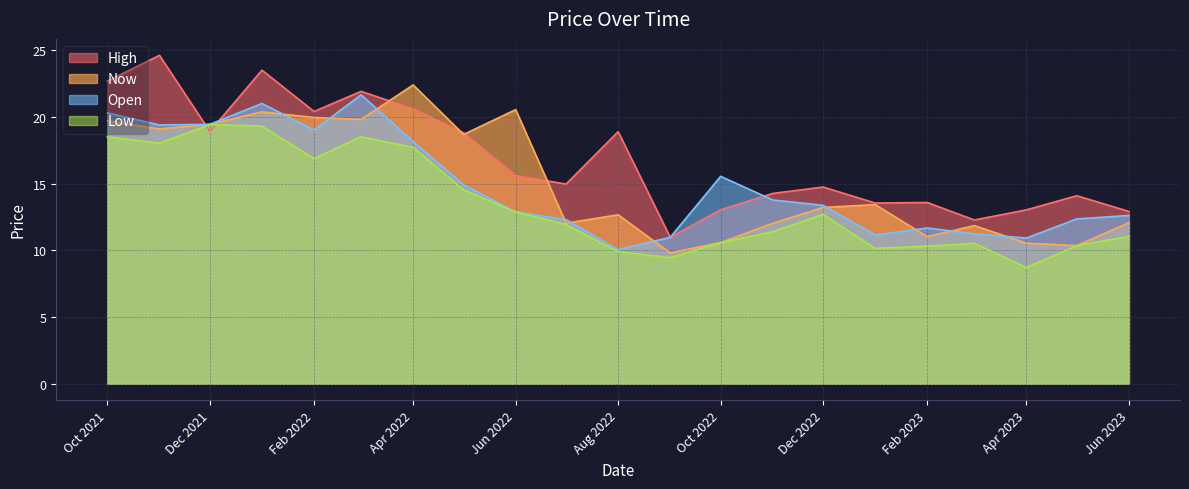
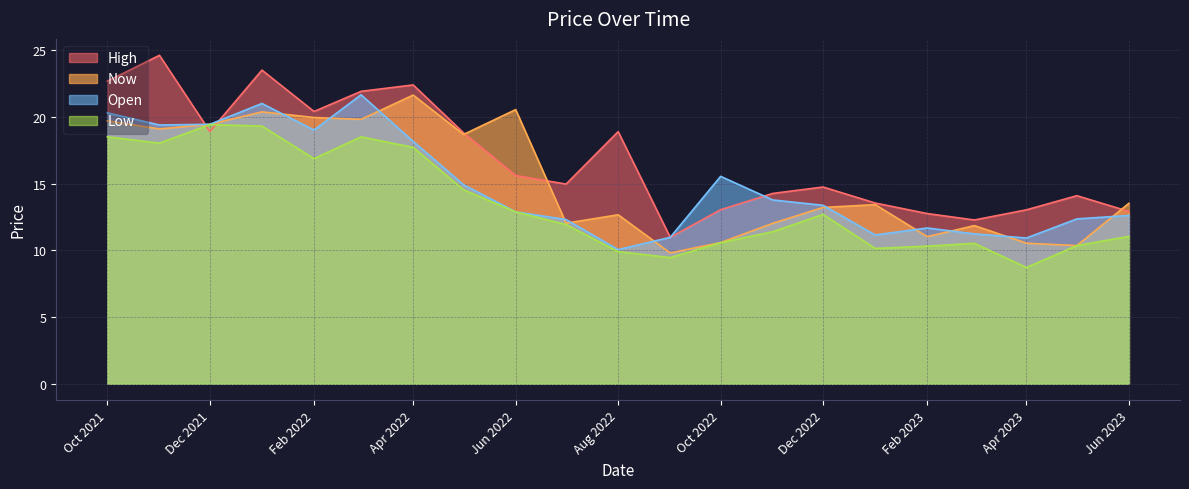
  {
    "High": {
      "Dec 2021": 18.9,
      "Feb 2022": 20.4,
-     "Apr 2022": 20.6,
+     "Apr 2022": 22.4,
      "Jun 2022": 15.6,
      "Aug 2022": 18.9,
      "Oct 2022": 13.0,
      "Dec 2022": 14.7,
-     "Feb 2023": 13.6,
+     "Feb 2023": 12.8,
      "Apr 2023": 13.0,
      "Jun 2023": 12.9
    },
    "Now": {
      "Feb 2022": 20.0,
-     "Apr 2022": 22.4,
+     "Apr 2022": 21.6,
      "Jun 2022": 20.5,
      "Aug 2022": 12.7,
      "Feb 2023": 11.0,
      "Apr 2023": 10.5,
-     "Jun 2023": 12.1
+     "Jun 2023": 13.5
    },
    "Open": {
      "Feb 2022": 19.0,
      "Apr 2022": 18.2,
      "Oct 2022": 15.5,
      "Feb 2023": 11.7,
      "Apr 2023": 10.9,
      "Jun 2023": 12.6
    },
    "Low": {
      "Oct 2021": 18.5,
      "Feb 2022": 16.9,
      "Apr 2022": 17.7,
      "Dec 2022": 12.7,
      "Feb 2023": 10.3,
      "Apr 2023": 8.7,
      "Jun 2023": 11.0
    }
  }
